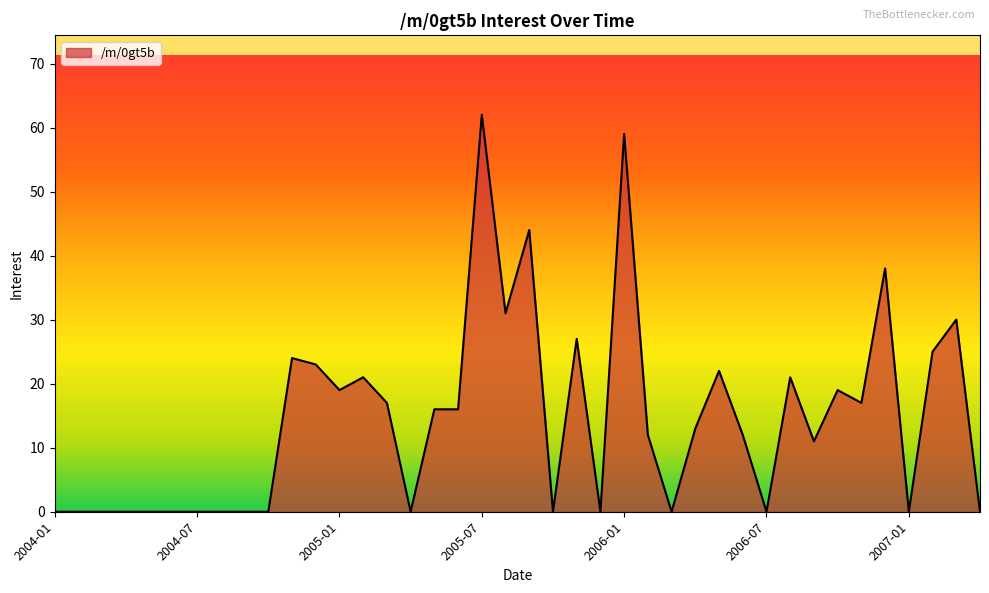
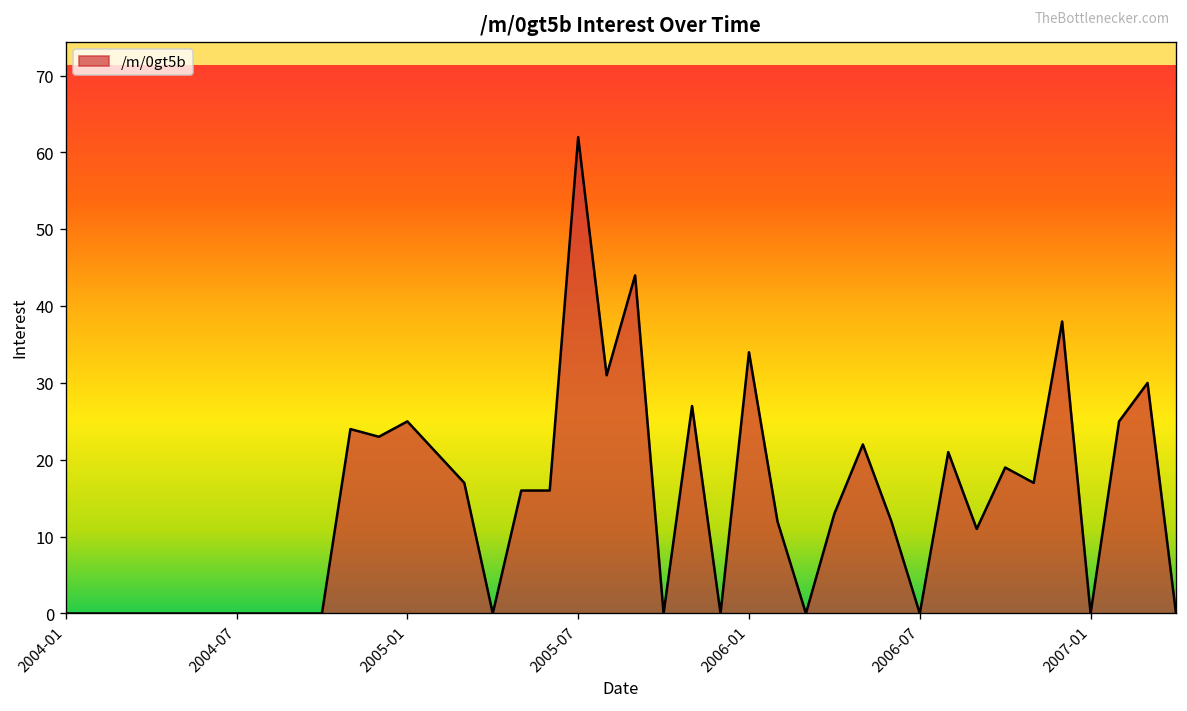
  {
    "2004-01": 0,
    "2004-07": 0,
-   "2005-01": 19,
+   "2005-01": 25,
    "2005-07": 62,
-   "2006-01": 59,
+   "2006-01": 34,
    "2006-07": 0,
    "2007-01": 0
  }
